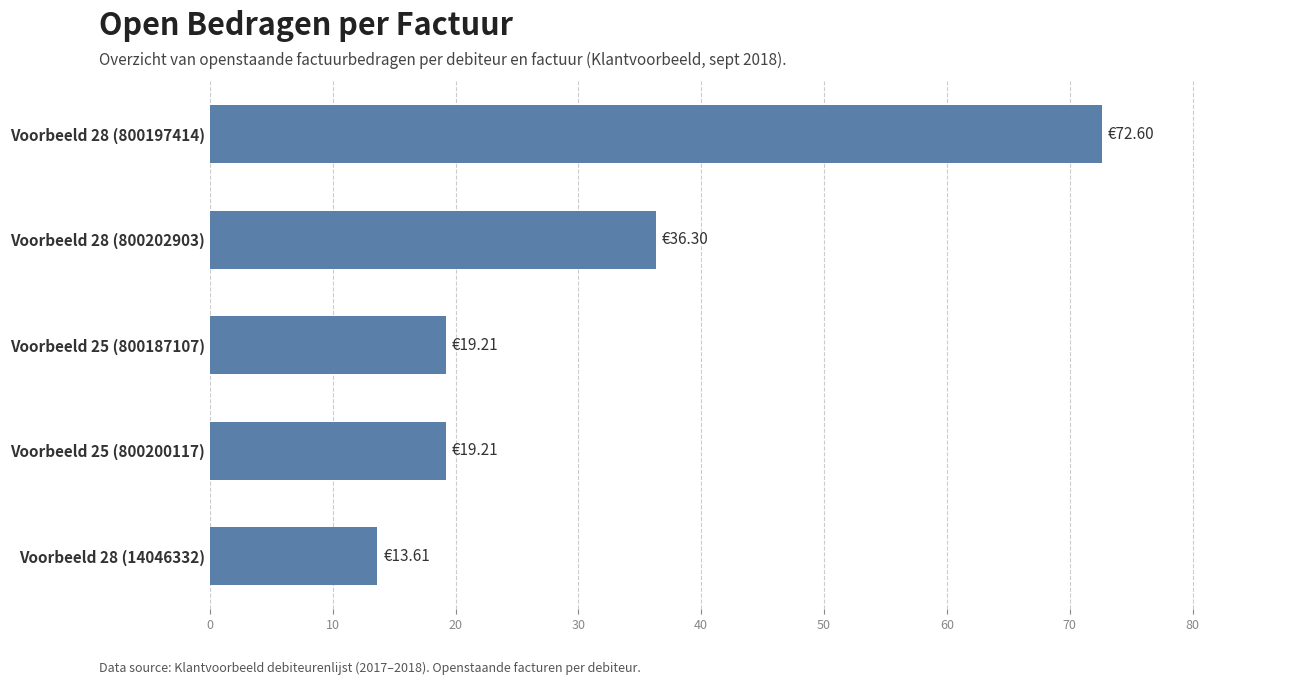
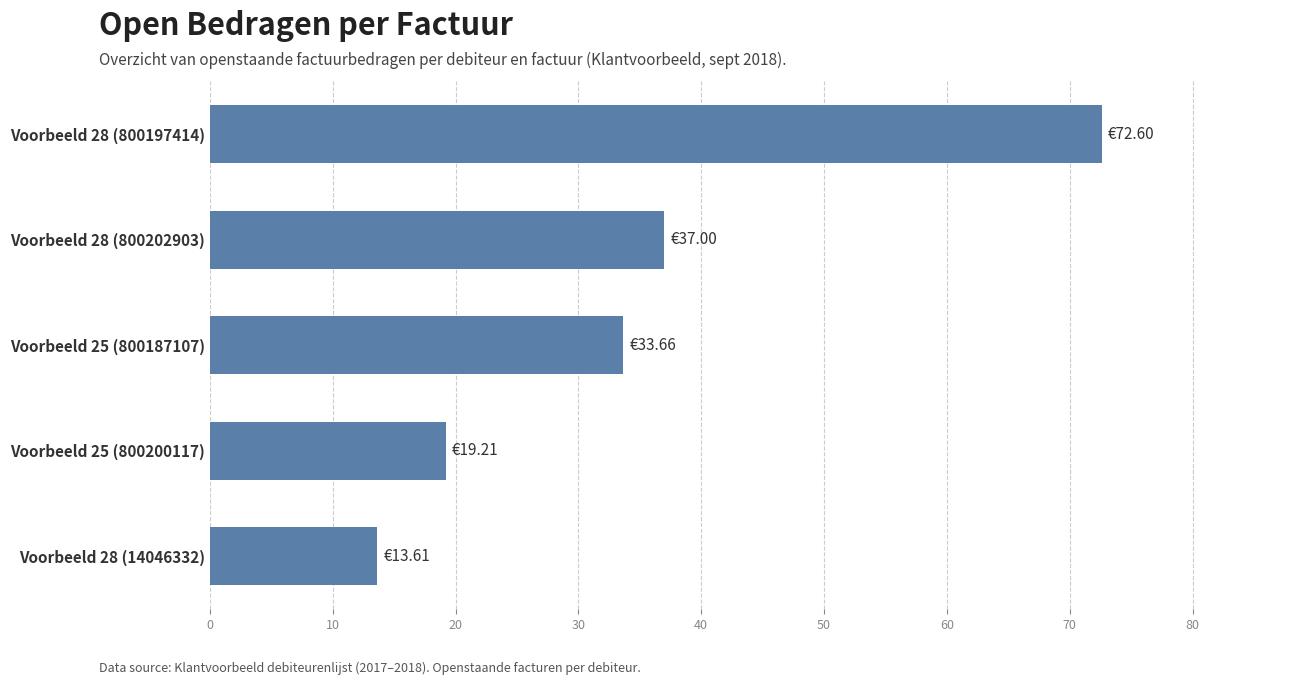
  {
    "Voorbeeld 28 (800197414)": "€72.60",
-   "Voorbeeld 28 (800202903)": "€36.30",
-   "Voorbeeld 25 (800187107)": "€19.21",
+   "Voorbeeld 28 (800202903)": "€37.00",
+   "Voorbeeld 25 (800187107)": "€33.66",
    "Voorbeeld 25 (800200117)": "€19.21",
    "Voorbeeld 28 (14046332)": "€13.61"
  }
